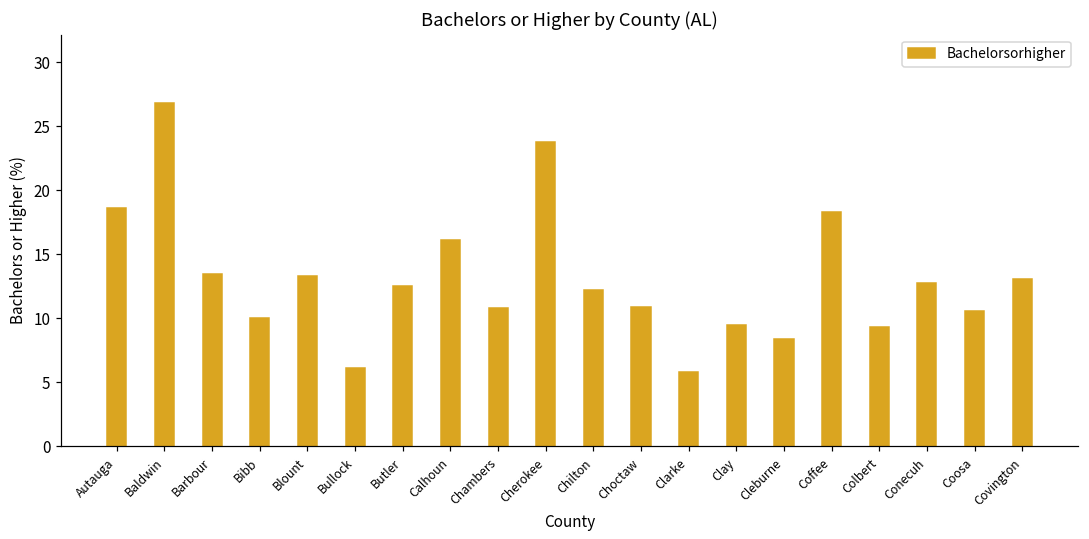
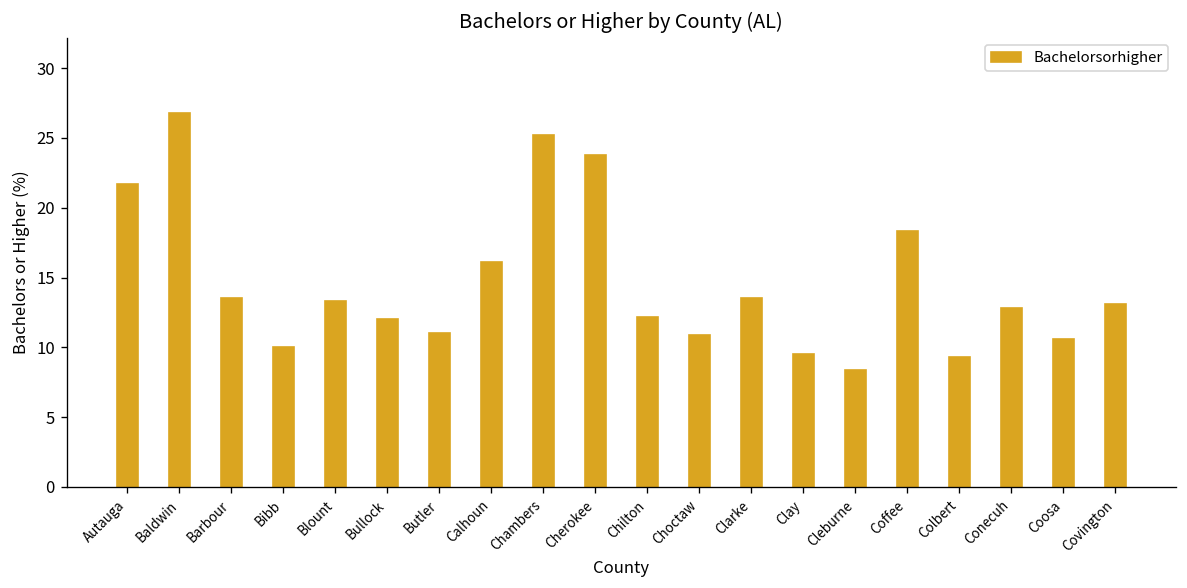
  {
-   "Autauga": 18.6,
+   "Autauga": 21.7,
    "Baldwin": 26.8,
    "Barbour": 13.5,
    "Bibb": 10.0,
    "Blount": 13.3,
-   "Bullock": 6.1,
-   "Butler": 12.5,
+   "Bullock": 12.0,
+   "Butler": 11.0,
    "Calhoun": 16.1,
-   "Chambers": 10.8,
+   "Chambers": 25.2,
    "Cherokee": 23.8,
    "Chilton": 12.2,
    "Choctaw": 10.9,
-   "Clarke": 5.8,
+   "Clarke": 13.5,
    "Clay": 9.5,
    "Cleburne": 8.4,
    "Coffee": 18.3,
    "Colbert": 9.3,
    "Conecuh": 12.8,
    "Coosa": 10.6,
    "Covington": 13.1
  }
